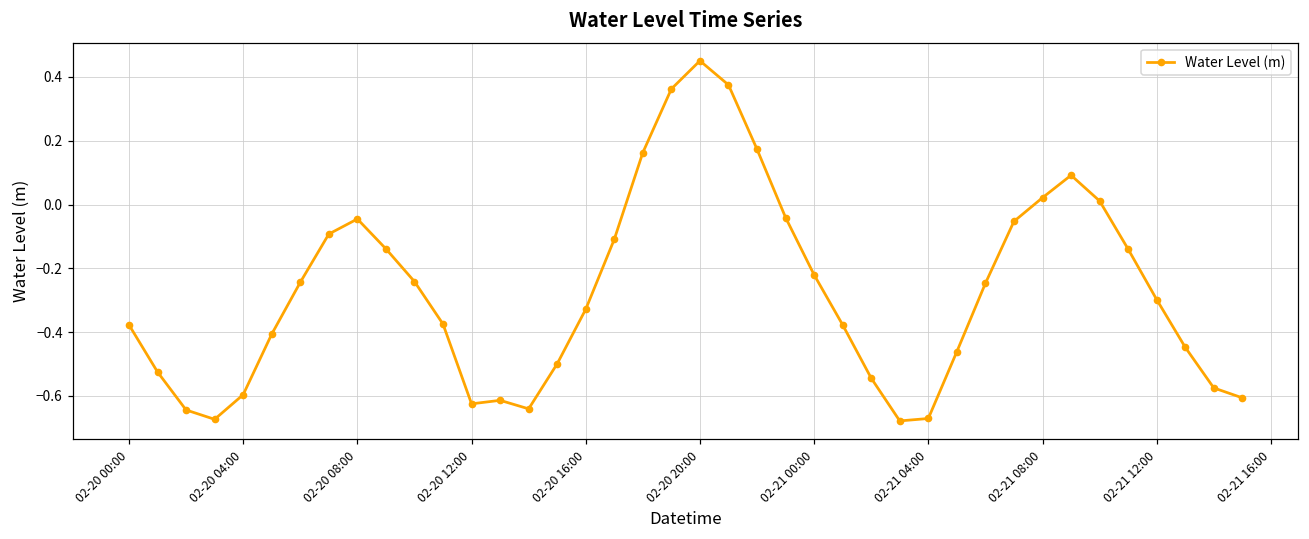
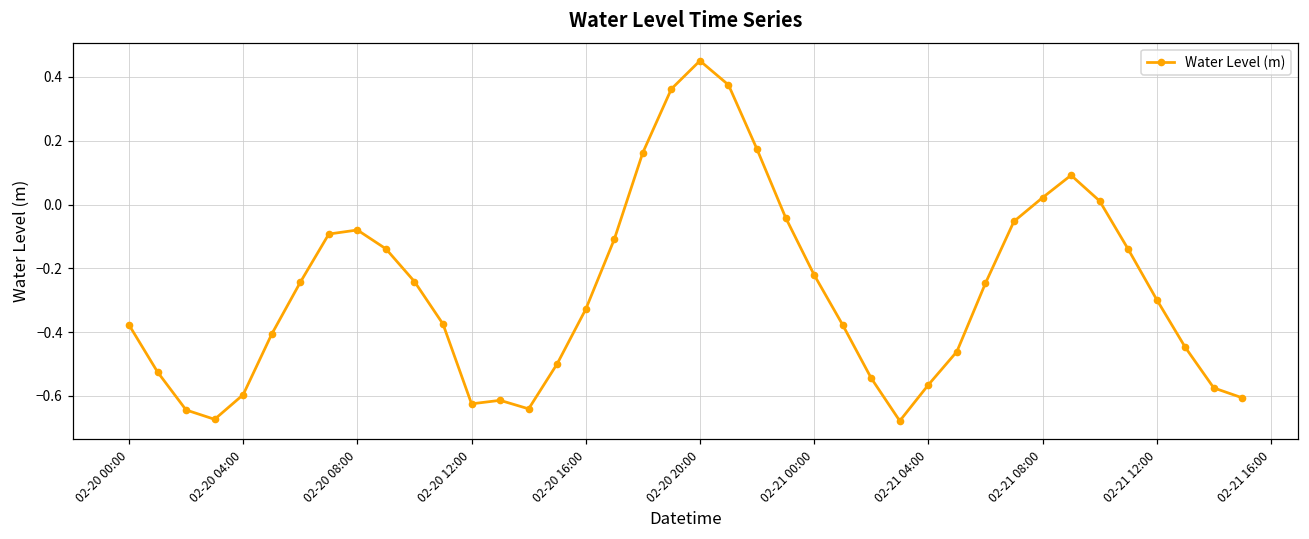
  {
    "02-20 00:00": -0.38,
    "02-20 04:00": -0.60,
-   "02-20 08:00": -0.05,
+   "02-20 08:00": -0.08,
    "02-20 12:00": -0.62,
    "02-20 16:00": -0.33,
    "02-20 20:00": 0.45,
    "02-21 00:00": -0.22,
-   "02-21 04:00": -0.67,
+   "02-21 04:00": -0.57,
    "02-21 08:00": 0.02,
    "02-21 12:00": -0.30
  }
